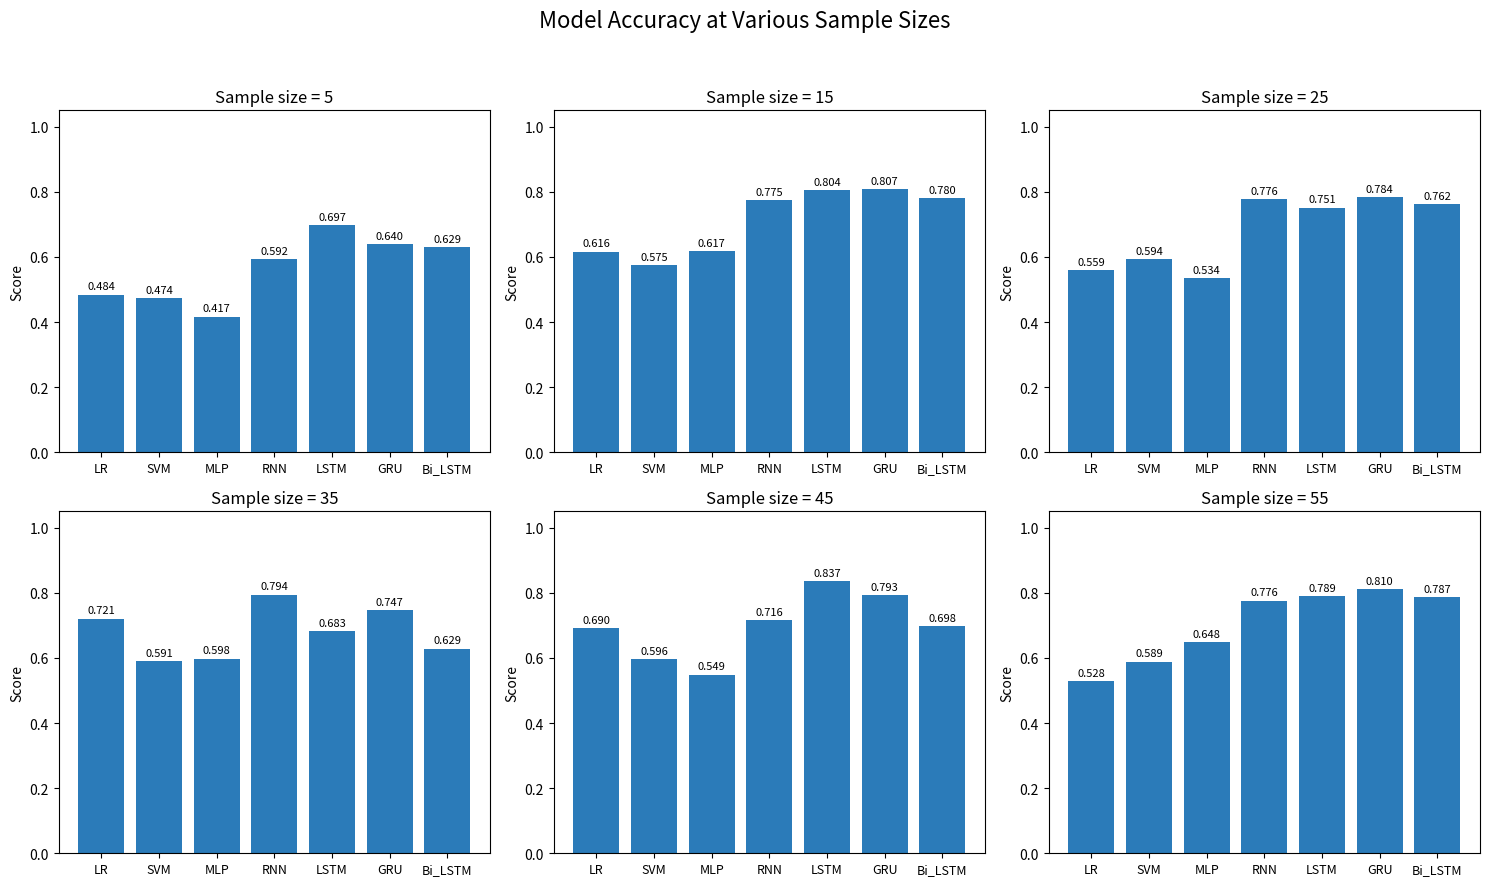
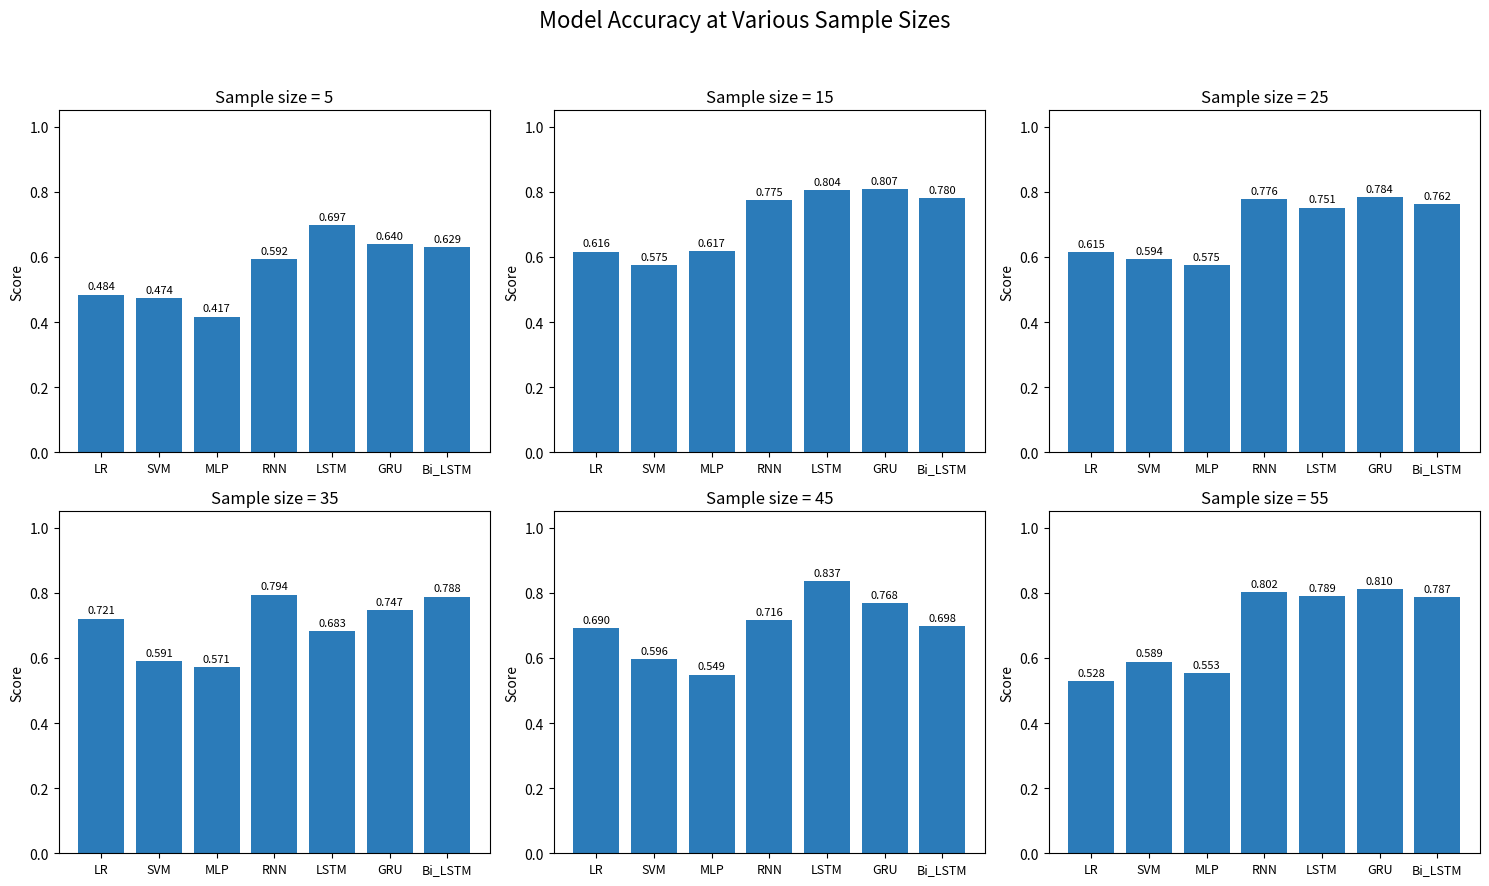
  {
    "Sample size = 5": {
      "LR": 0.484,
      "SVM": 0.474,
      "MLP": 0.417,
      "RNN": 0.592,
      "LSTM": 0.697,
      "GRU": 0.640,
      "Bi_LSTM": 0.629
    },
    "Sample size = 15": {
      "LR": 0.616,
      "SVM": 0.575,
      "MLP": 0.617,
      "RNN": 0.775,
      "LSTM": 0.804,
      "GRU": 0.807,
      "Bi_LSTM": 0.780
    },
    "Sample size = 25": {
-     "LR": 0.559,
+     "LR": 0.615,
      "SVM": 0.594,
-     "MLP": 0.534,
+     "MLP": 0.575,
      "RNN": 0.776,
      "LSTM": 0.751,
      "GRU": 0.784,
      "Bi_LSTM": 0.762
    },
    "Sample size = 35": {
      "LR": 0.721,
      "SVM": 0.591,
-     "MLP": 0.598,
+     "MLP": 0.571,
      "RNN": 0.794,
      "LSTM": 0.683,
      "GRU": 0.747,
-     "Bi_LSTM": 0.629
+     "Bi_LSTM": 0.788
    },
    "Sample size = 45": {
      "LR": 0.690,
      "SVM": 0.596,
      "MLP": 0.549,
      "RNN": 0.716,
      "LSTM": 0.837,
-     "GRU": 0.793,
+     "GRU": 0.768,
      "Bi_LSTM": 0.698
    },
    "Sample size = 55": {
      "LR": 0.528,
      "SVM": 0.589,
-     "MLP": 0.648,
-     "RNN": 0.776,
+     "MLP": 0.553,
+     "RNN": 0.802,
      "LSTM": 0.789,
      "GRU": 0.810,
      "Bi_LSTM": 0.787
    }
  }
